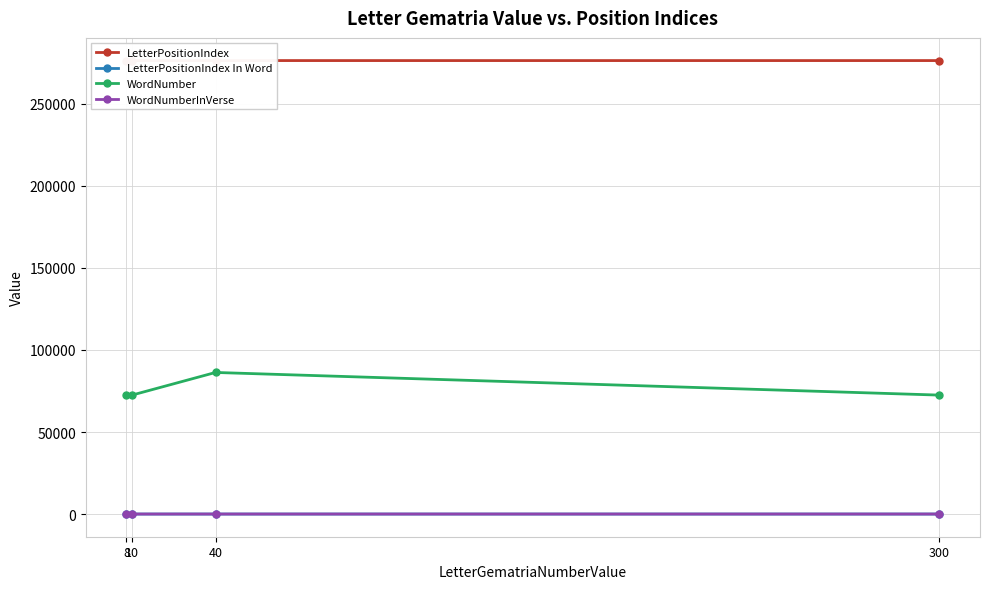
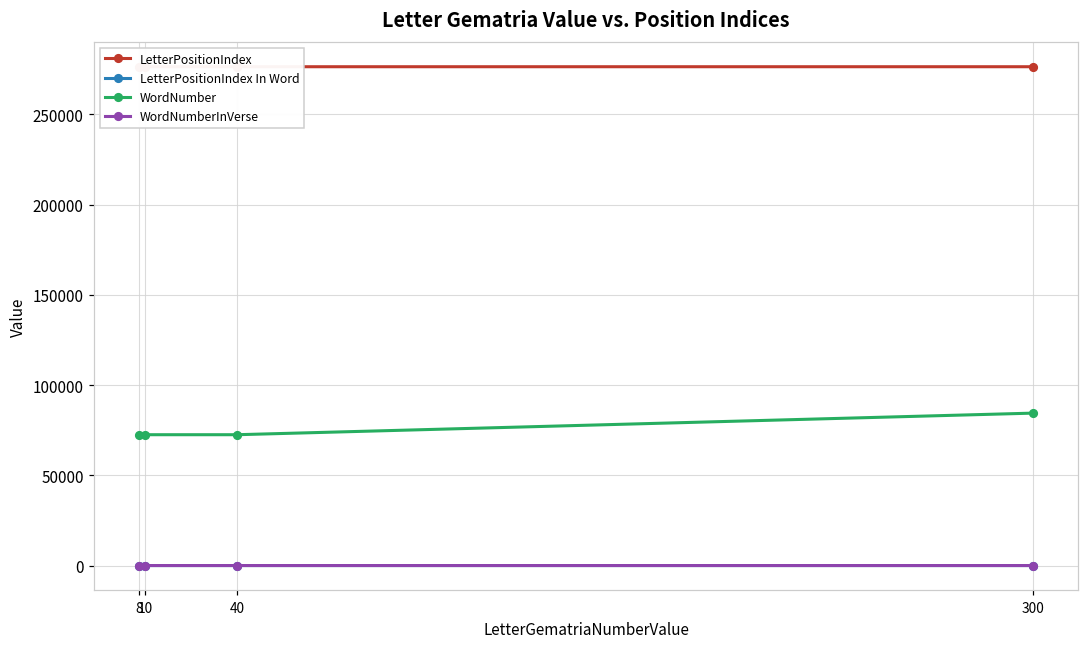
  {
    "LetterPositionIndex": {
      "300": 276000
    },
    "WordNumberInVerse": {
      "40": 0,
      "300": 0
    },
    "WordNumber": {
-     "40": 86000,
-     "300": 72000
+     "40": 72000,
+     "300": 84000
    }
  }
